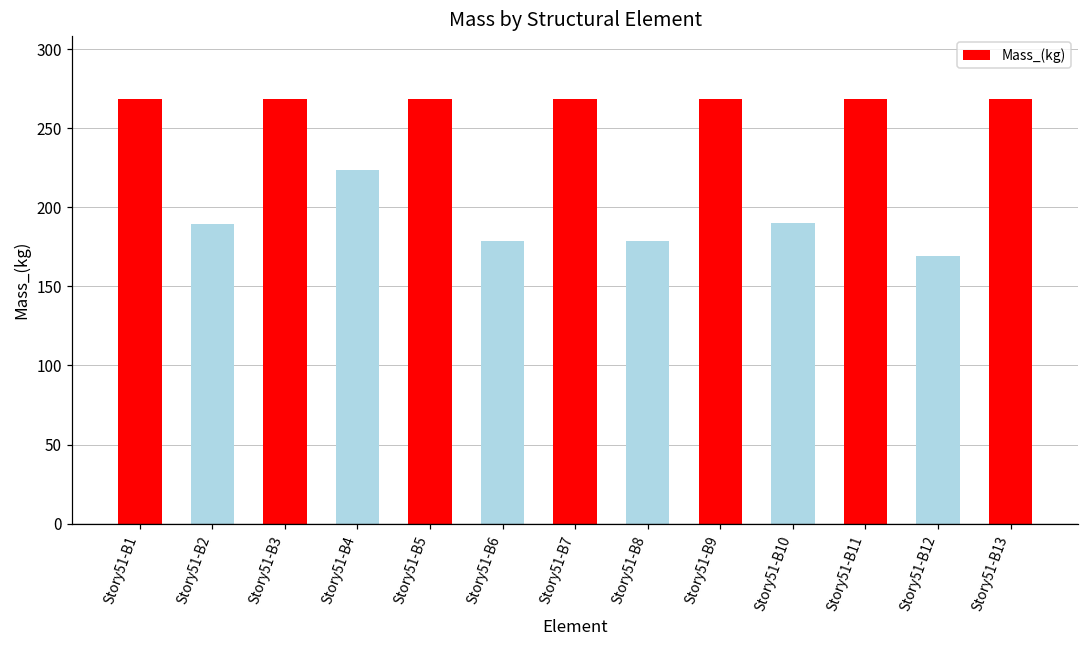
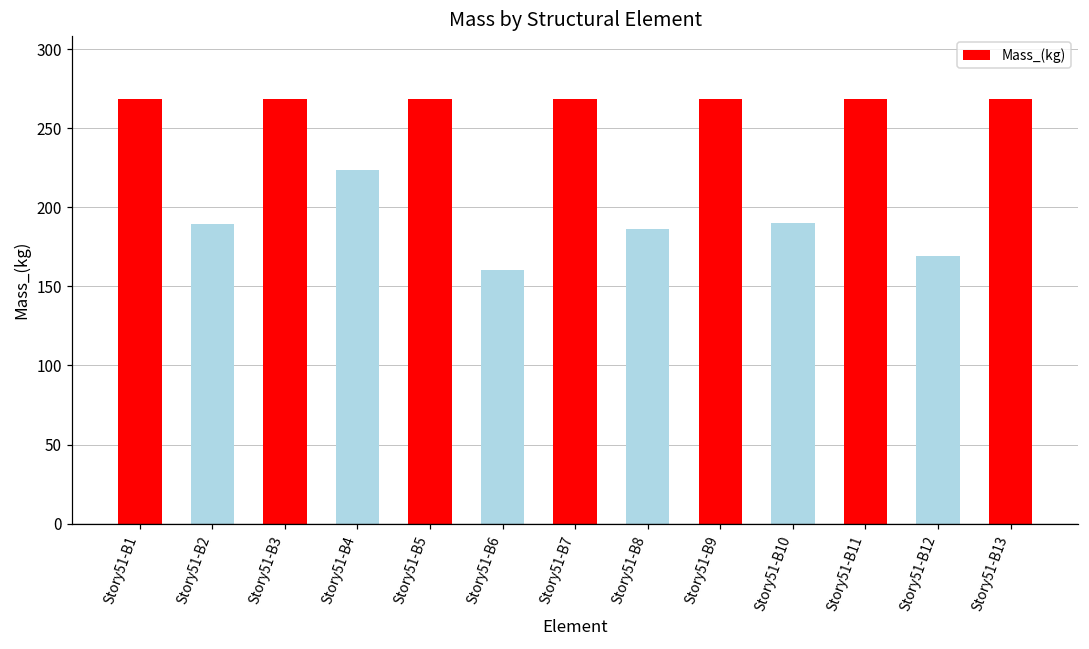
  {
    "Story51-B1": 268,
    "Story51-B2": 190,
    "Story51-B3": 268,
    "Story51-B4": 224,
    "Story51-B5": 268,
-   "Story51-B6": 179,
+   "Story51-B6": 160,
    "Story51-B7": 268,
-   "Story51-B8": 179,
+   "Story51-B8": 186,
    "Story51-B9": 268,
    "Story51-B10": 190,
    "Story51-B11": 268,
    "Story51-B12": 169,
    "Story51-B13": 268
  }
